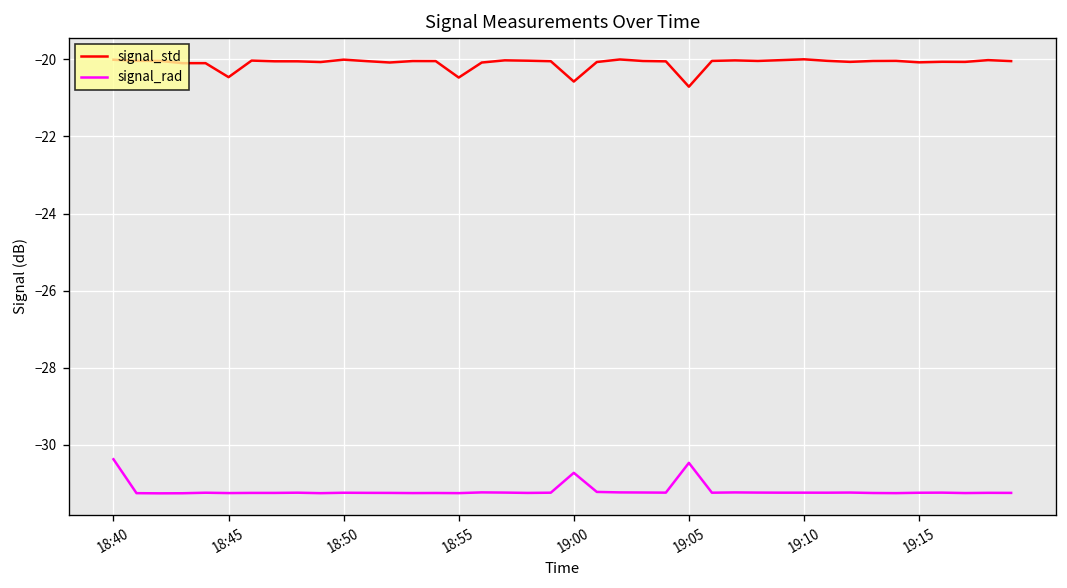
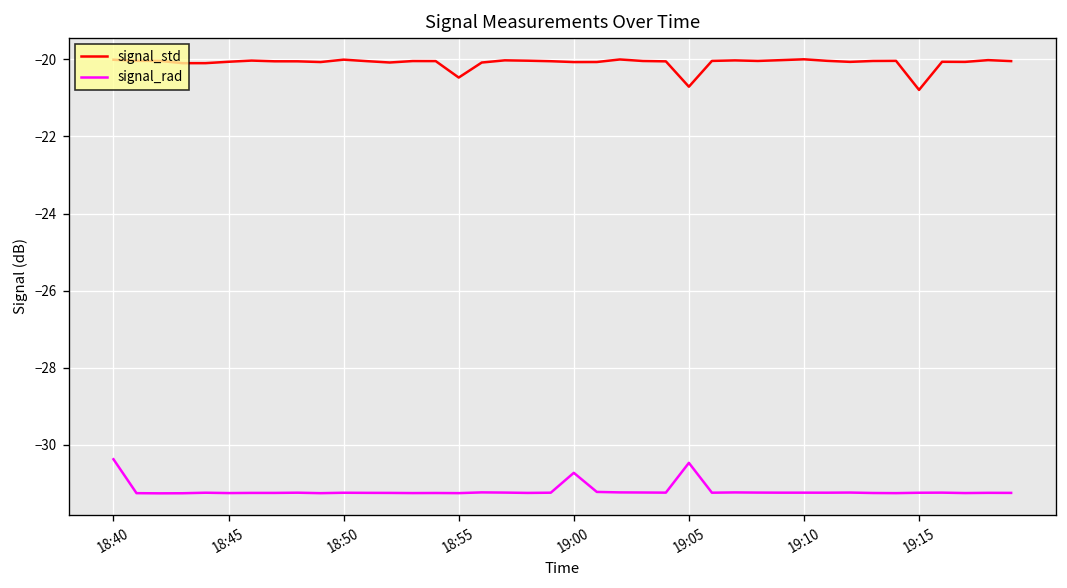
  {
    "signal_std": {
-     "18:45": -20.5,
+     "18:45": -20.1,
      "18:50": -20.0,
      "18:55": -20.5,
-     "19:00": -20.6,
+     "19:00": -20.1,
      "19:05": -20.7,
      "19:10": -20.0,
-     "19:15": -20.1
+     "19:15": -20.8
    },
    "signal_rad": {
      "18:40": -30.4,
      "18:45": -31.3,
      "18:50": -31.2,
      "18:55": -31.3,
      "19:00": -30.7,
      "19:05": -30.5,
      "19:10": -31.2,
      "19:15": -31.2
    }
  }
